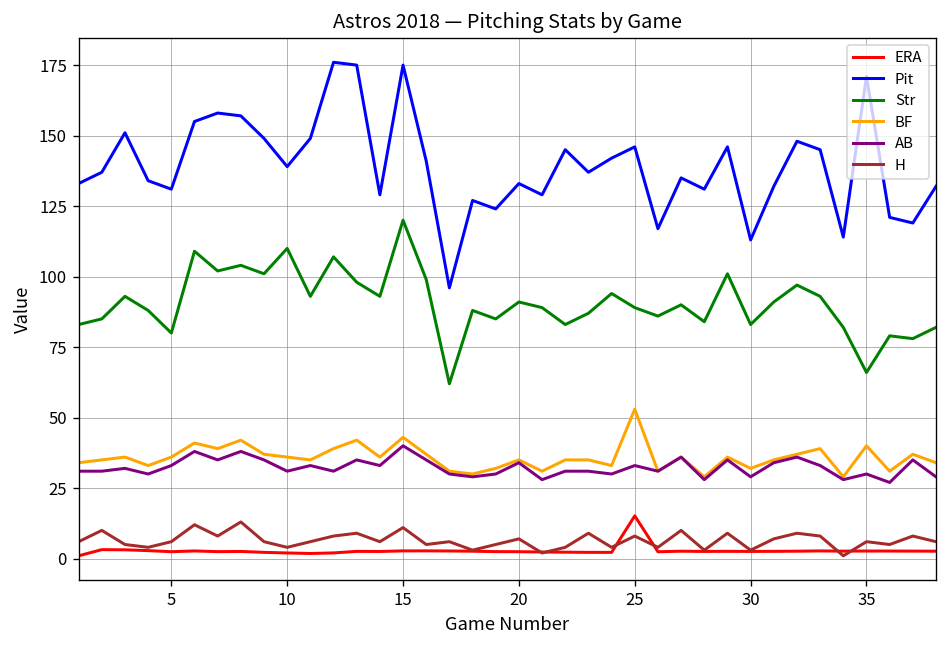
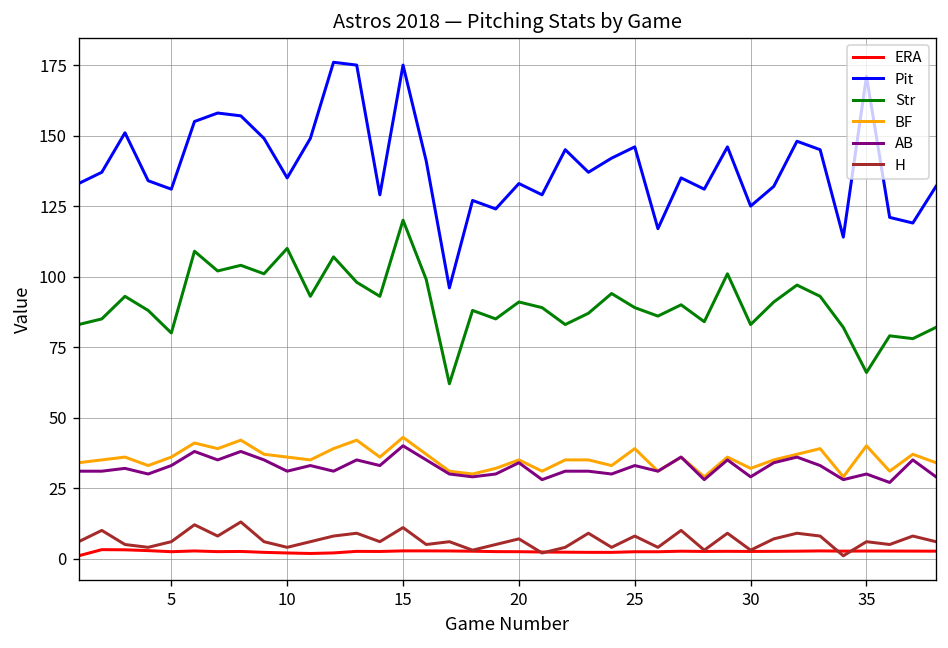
  {
    "ERA": {
      "5": 2,
      "10": 2,
      "15": 3,
      "20": 2,
-     "25": 15,
+     "25": 2,
      "35": 3
    },
    "Pit": {
      "5": 131,
-     "10": 139,
+     "10": 135,
      "15": 175,
      "20": 133,
      "25": 146,
-     "30": 113
+     "30": 125
    },
    "Str": {
      "5": 80,
      "10": 110,
      "15": 120,
      "20": 91,
      "25": 89,
      "30": 83,
      "35": 66
    },
    "BF": {
      "5": 36,
      "10": 36,
      "15": 43,
-     "25": 53,
+     "25": 39,
      "30": 32,
      "35": 40
    },
    "AB": {
      "5": 33,
      "10": 31,
      "15": 40,
      "25": 33,
      "30": 29,
      "35": 30
    },
    "H": {
      "5": 6,
      "10": 4,
      "15": 11,
      "20": 7,
      "25": 8,
      "35": 6
    }
  }
